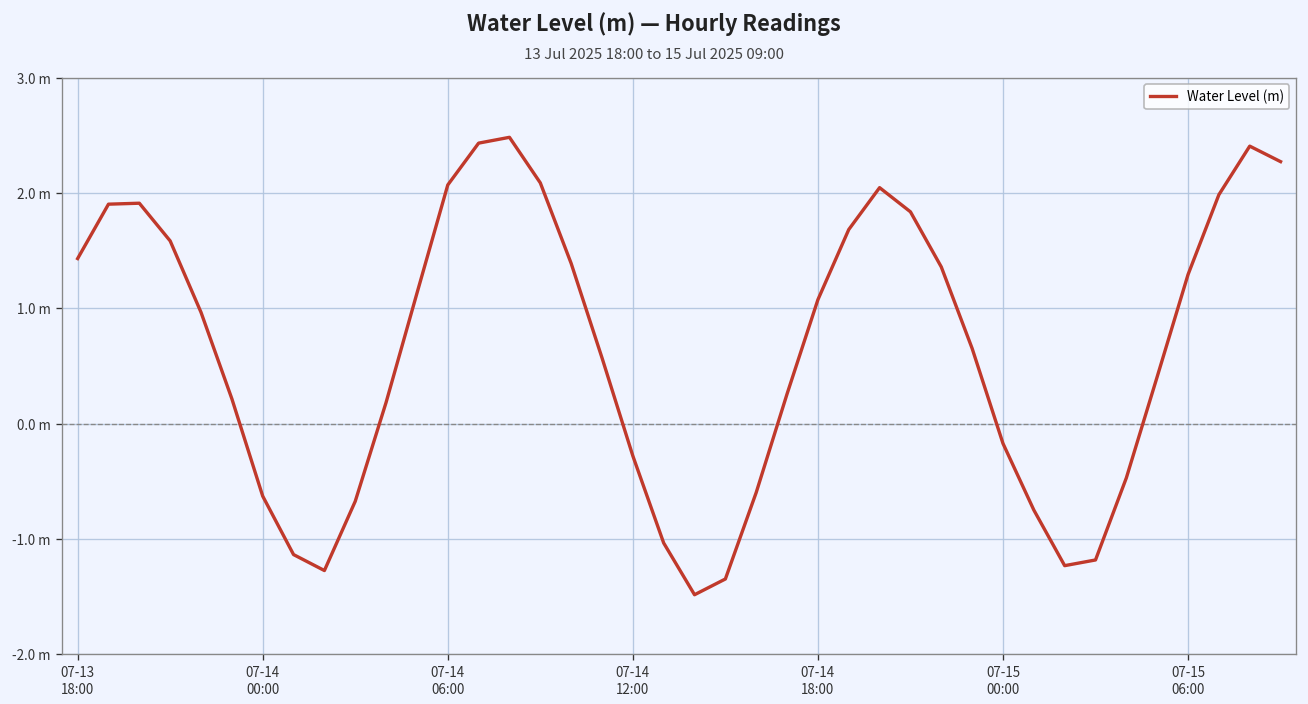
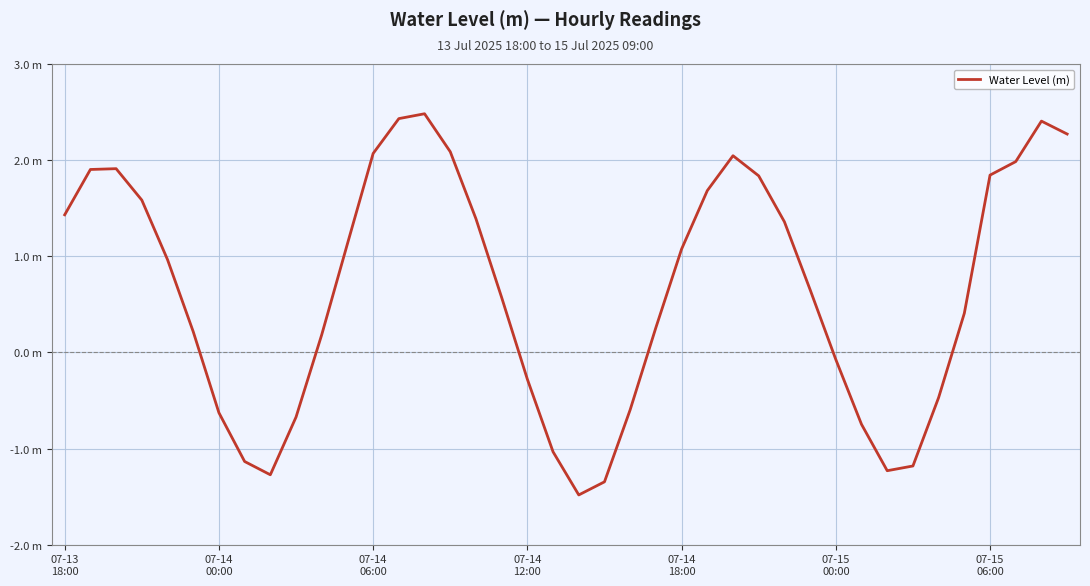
  {
    "07-13 18:00": "1.4 m",
    "07-14 00:00": "-0.6 m",
    "07-14 06:00": "2.1 m",
    "07-14 12:00": "-0.3 m",
    "07-14 18:00": "1.1 m",
-   "07-15 00:00": "-0.2 m",
-   "07-15 06:00": "1.3 m"
+   "07-15 00:00": "-0.1 m",
+   "07-15 06:00": "1.8 m"
  }
